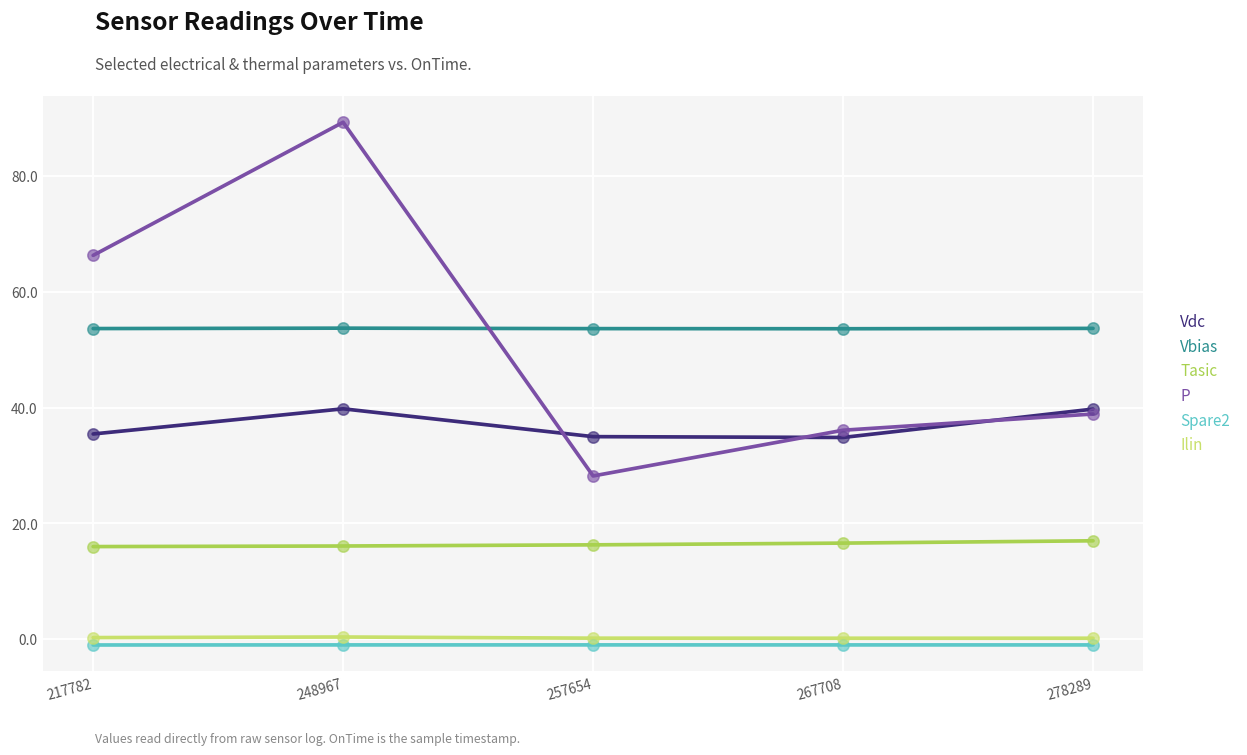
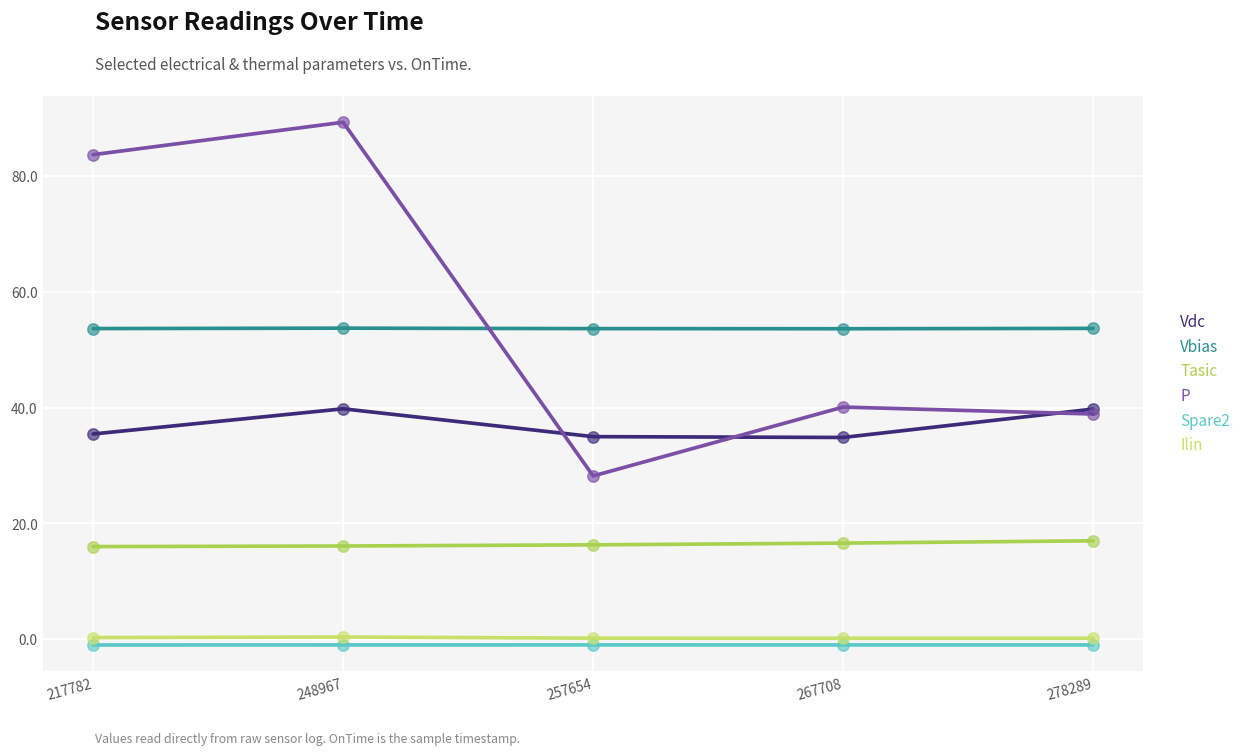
  {
    "Vdc": {
      "217782": 35,
      "248967": 40,
      "257654": 35,
      "267708": 35,
      "278289": 40
    },
    "Vbias": {
      "217782": 54,
      "248967": 54,
      "257654": 54,
      "267708": 54,
      "278289": 54
    },
    "P": {
-     "217782": 66,
+     "217782": 84,
      "248967": 89,
      "257654": 28,
-     "267708": 36,
+     "267708": 40,
      "278289": 39
    },
    "Spare2": {
      "217782": -1,
      "248967": -1,
      "257654": -1,
      "267708": -1,
      "278289": -1
    }
  }
